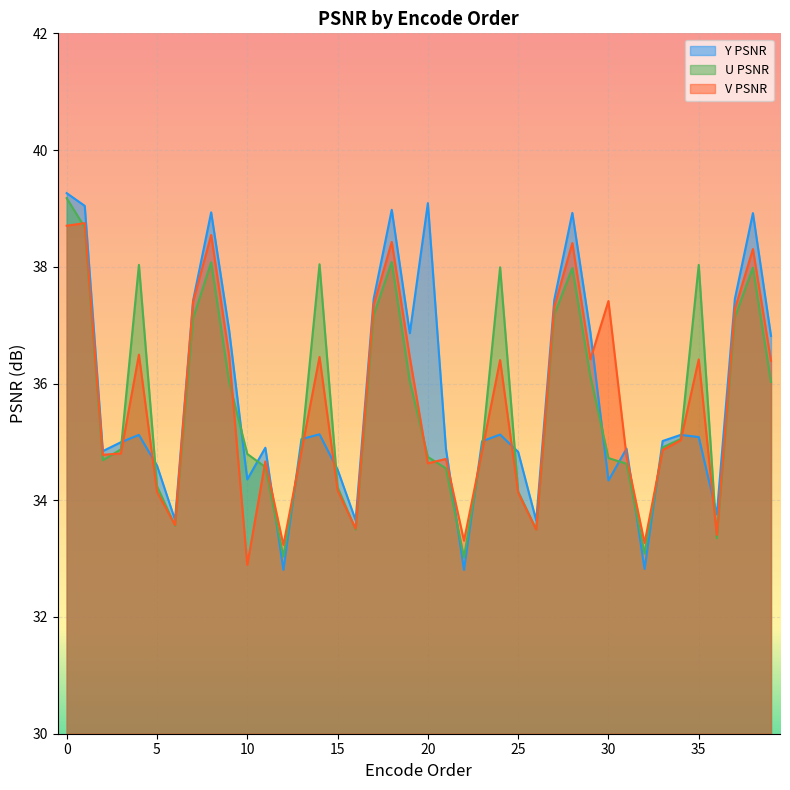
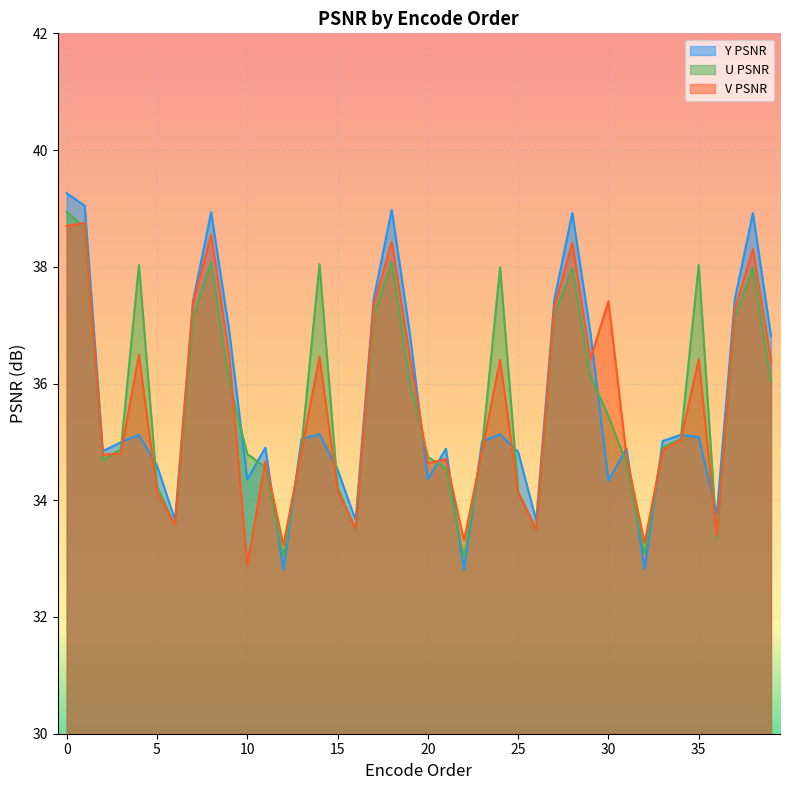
  {
    "Y PSNR": {
      "0": 39.3,
      "5": 34.6,
      "10": 34.4,
      "15": 34.5,
-     "20": 39.1,
+     "20": 34.4,
      "25": 34.8,
      "30": 34.3,
      "35": 35.1
    },
    "U PSNR": {
-     "0": 39.2,
+     "0": 38.9,
      "5": 34.2,
      "10": 34.8,
      "15": 34.2,
      "20": 34.7,
-     "30": 34.7,
+     "30": 35.4,
      "35": 38.0
    },
    "V PSNR": {
      "0": 38.7,
      "5": 34.1,
      "10": 32.9,
      "15": 34.2,
      "20": 34.6,
      "30": 37.4,
      "35": 36.4
    }
  }
